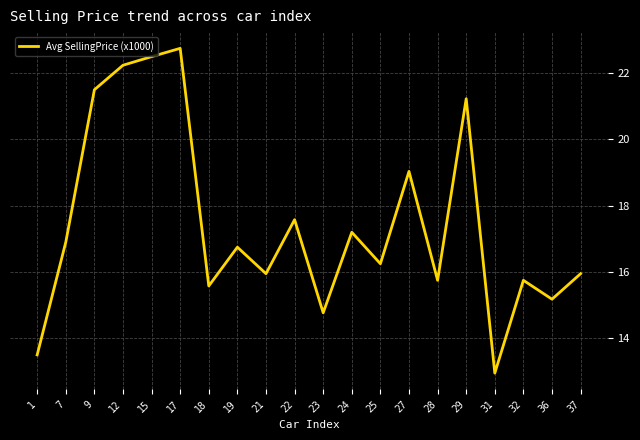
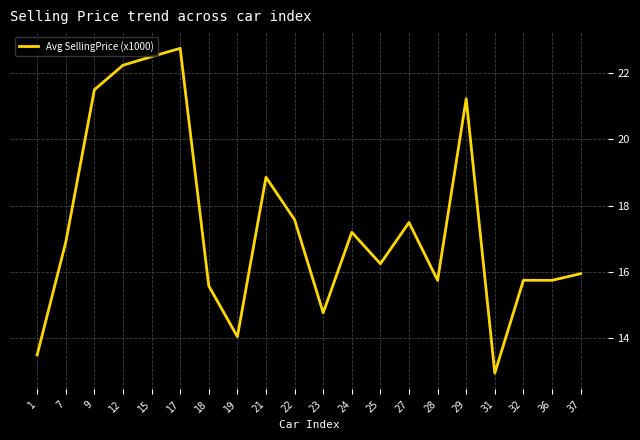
  {
    "1": 13.5,
    "7": 16.9,
    "9": 21.5,
    "12": 22.2,
    "15": 22.5,
    "17": 22.8,
    "18": 15.6,
-   "19": 16.8,
-   "21": 16.0,
+   "19": 14.1,
+   "21": 18.9,
    "22": 17.6,
    "23": 14.8,
    "24": 17.2,
    "25": 16.3,
-   "27": 19.0,
+   "27": 17.5,
    "28": 15.8,
    "29": 21.2,
    "31": 13.0,
    "32": 15.8,
-   "36": 15.2,
+   "36": 15.8,
    "37": 16.0
  }
